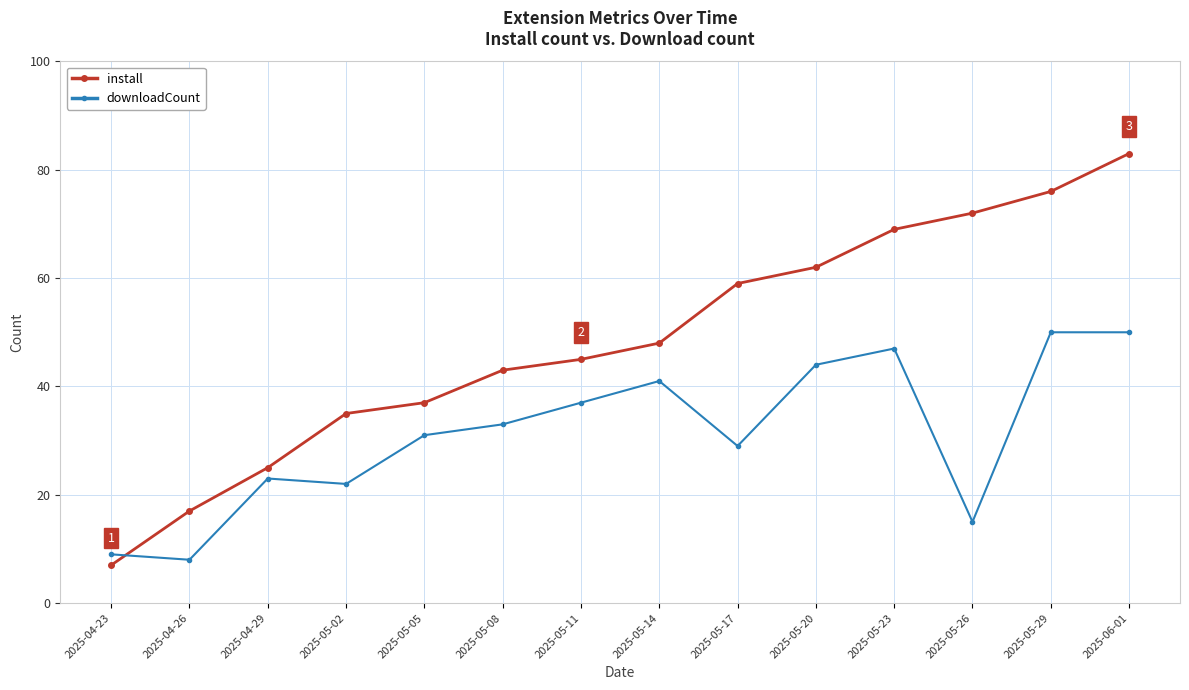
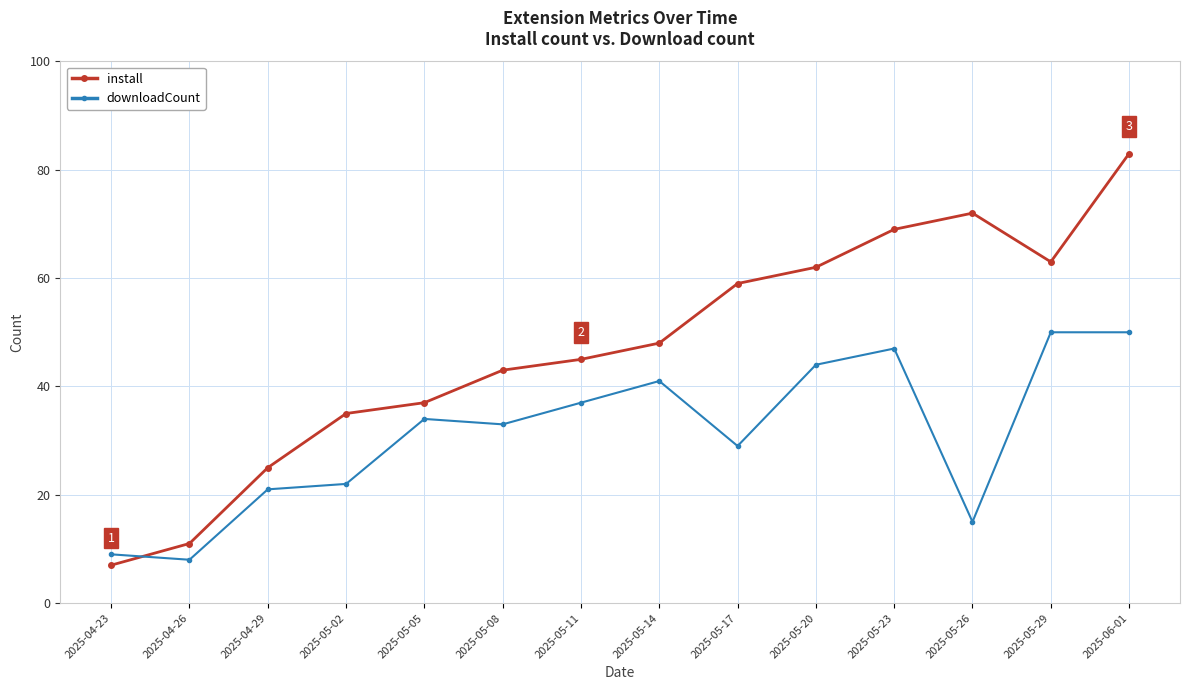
  {
    "install": {
      "2025-04-23": 7,
-     "2025-04-26": 17,
+     "2025-04-26": 11,
      "2025-04-29": 25,
      "2025-05-02": 35,
      "2025-05-05": 37,
      "2025-05-08": 43,
      "2025-05-14": 48,
      "2025-05-17": 59,
      "2025-05-20": 62,
      "2025-05-23": 69,
      "2025-05-26": 72,
-     "2025-05-29": 76
+     "2025-05-29": 63
    },
    "downloadCount": {
      "2025-04-26": 8,
-     "2025-04-29": 23,
+     "2025-04-29": 21,
      "2025-05-02": 22,
-     "2025-05-05": 31,
+     "2025-05-05": 34,
      "2025-05-08": 33,
      "2025-05-11": 37,
      "2025-05-14": 41,
      "2025-05-17": 29,
      "2025-05-20": 44,
      "2025-05-23": 47,
      "2025-05-26": 15,
      "2025-05-29": 50,
      "2025-06-01": 50
    }
  }
